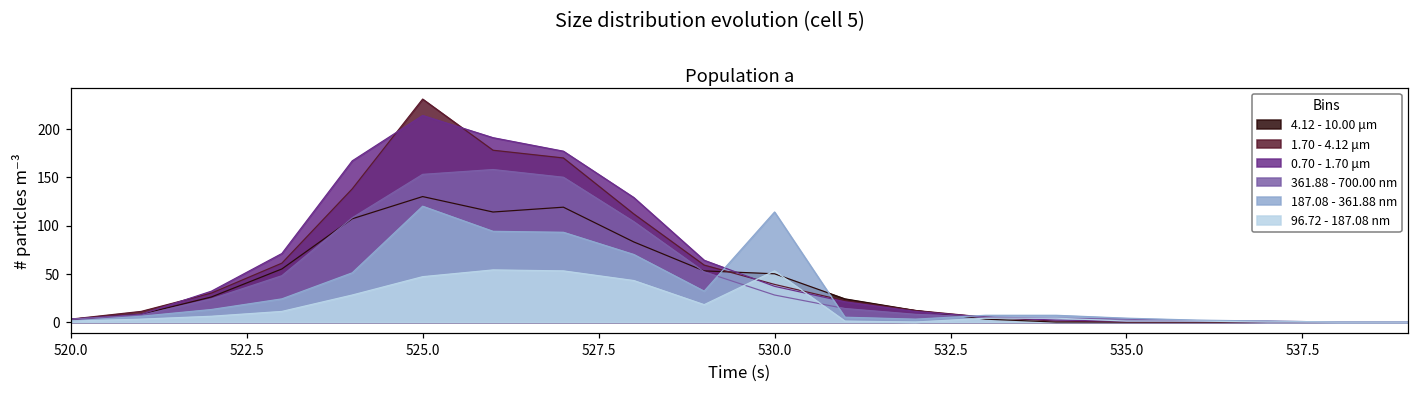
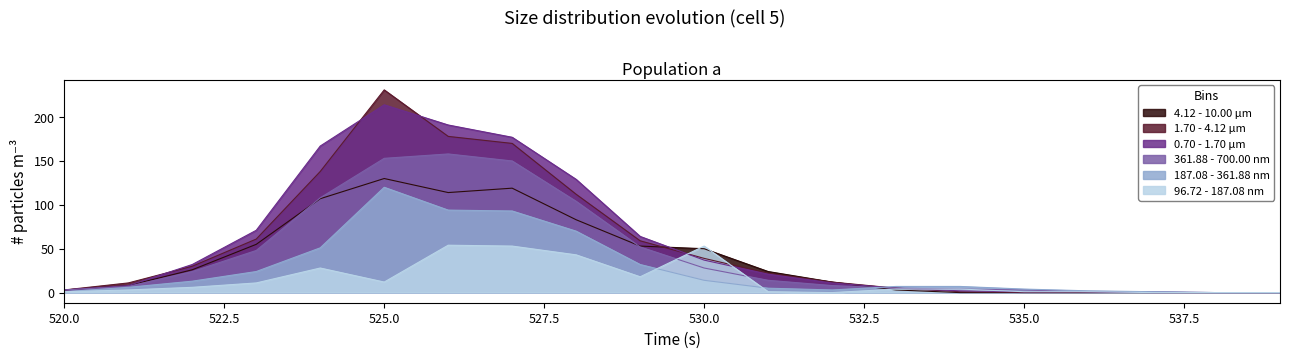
  {
    "4.12 - 10.00 μm": {
      "525.0": 130,
      "530.0": 50
    },
    "1.70 - 4.12 μm": {
      "525.0": 230
    },
    "187.08 - 361.88 nm": {
      "525.0": 120,
-     "530.0": 110
+     "530.0": 10
    },
    "96.72 - 187.08 nm": {
-     "525.0": 50,
+     "525.0": 10,
      "530.0": 50
    }
  }
